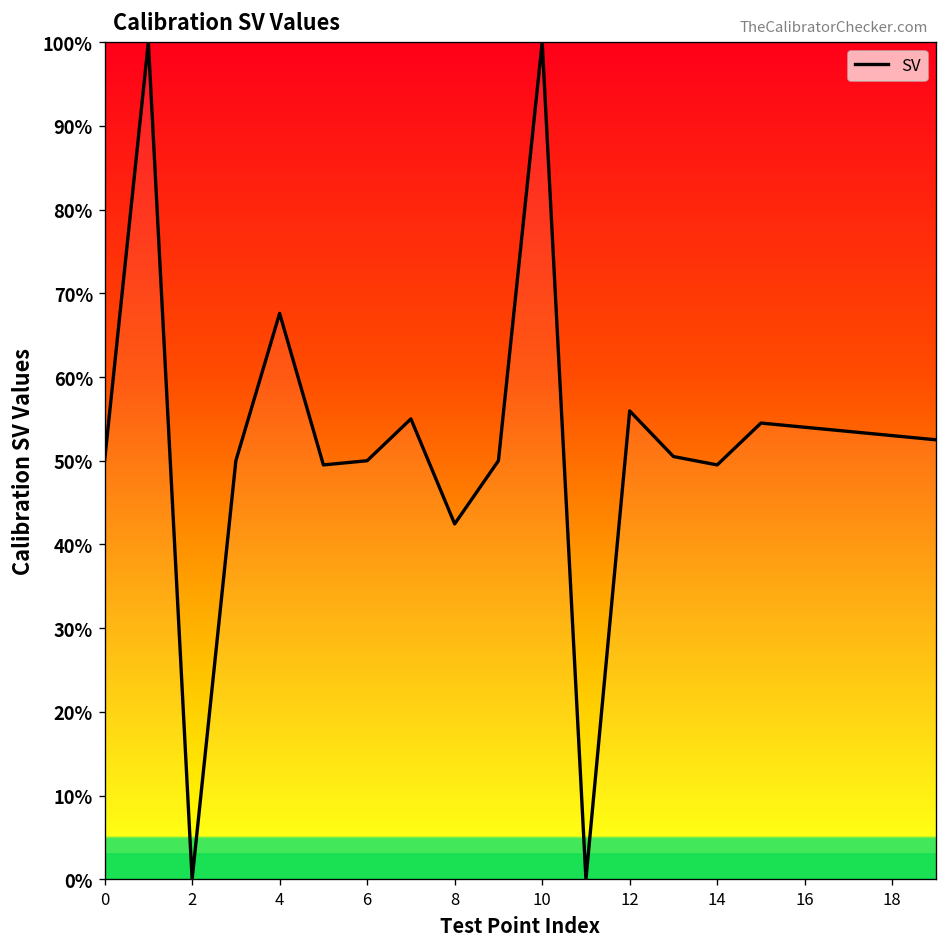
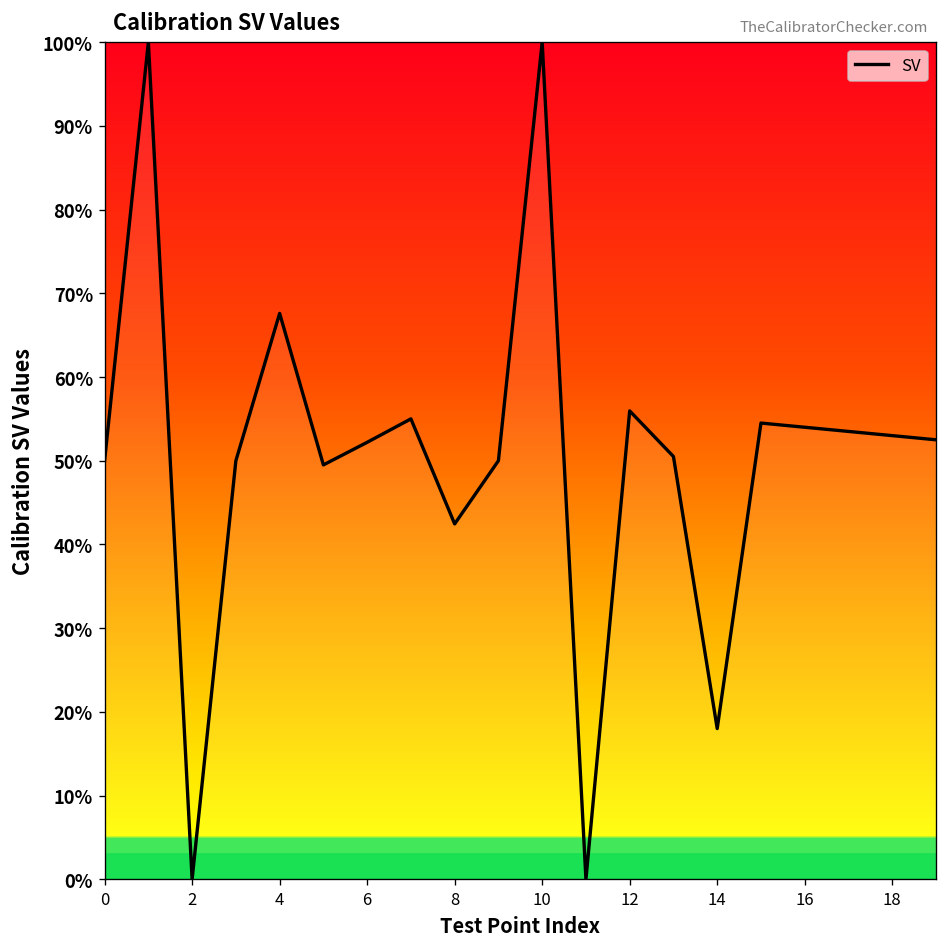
  {
    "0": "50%",
    "4": "68%",
-   "6": "50%",
+   "6": "52%",
    "8": "42%",
    "10": "100%",
    "12": "56%",
-   "14": "50%",
+   "14": "18%",
    "16": "54%",
    "18": "53%"
  }
